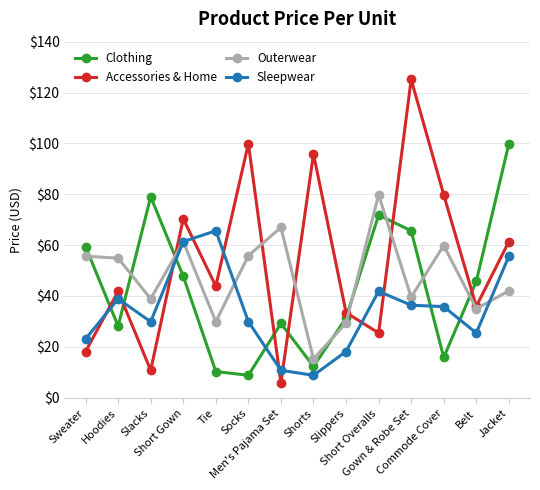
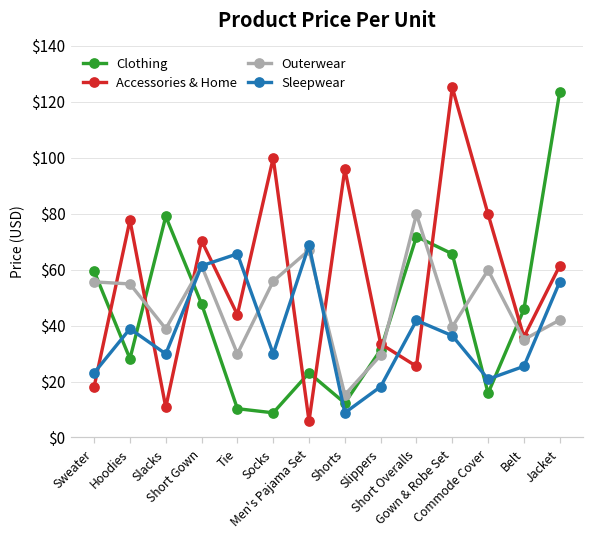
  {
    "Clothing": {
      "Sweater": "$59",
      "Hoodies": "$28",
      "Slacks": "$79",
      "Short Gown": "$48",
      "Tie": "$10",
      "Socks": "$9",
-     "Men's Pajama Set": "$29",
+     "Men's Pajama Set": "$23",
      "Shorts": "$12",
      "Slippers": "$31",
      "Short Overalls": "$72",
      "Gown & Robe Set": "$66",
      "Commode Cover": "$16",
      "Belt": "$46",
-     "Jacket": "$100"
+     "Jacket": "$124"
    },
    "Accessories & Home": {
      "Sweater": "$18",
-     "Hoodies": "$42",
+     "Hoodies": "$78",
      "Slacks": "$11",
      "Short Gown": "$70",
      "Tie": "$44",
      "Socks": "$100",
      "Men's Pajama Set": "$6",
      "Shorts": "$96",
      "Slippers": "$33",
      "Short Overalls": "$25",
      "Gown & Robe Set": "$125",
      "Commode Cover": "$80",
      "Jacket": "$61"
    },
    "Outerwear": {
      "Sweater": "$56",
      "Hoodies": "$55",
      "Slacks": "$39",
      "Tie": "$30",
      "Socks": "$56",
      "Men's Pajama Set": "$67",
      "Shorts": "$15",
      "Slippers": "$29",
      "Short Overalls": "$80",
      "Gown & Robe Set": "$40",
      "Commode Cover": "$60",
      "Jacket": "$42"
    },
    "Sleepwear": {
      "Sweater": "$23",
      "Hoodies": "$39",
      "Slacks": "$30",
      "Tie": "$66",
      "Socks": "$30",
-     "Men's Pajama Set": "$11",
+     "Men's Pajama Set": "$69",
      "Shorts": "$9",
      "Slippers": "$18",
      "Short Overalls": "$42",
      "Gown & Robe Set": "$36",
-     "Commode Cover": "$36",
+     "Commode Cover": "$21",
      "Belt": "$25",
      "Jacket": "$56"
    }
  }
